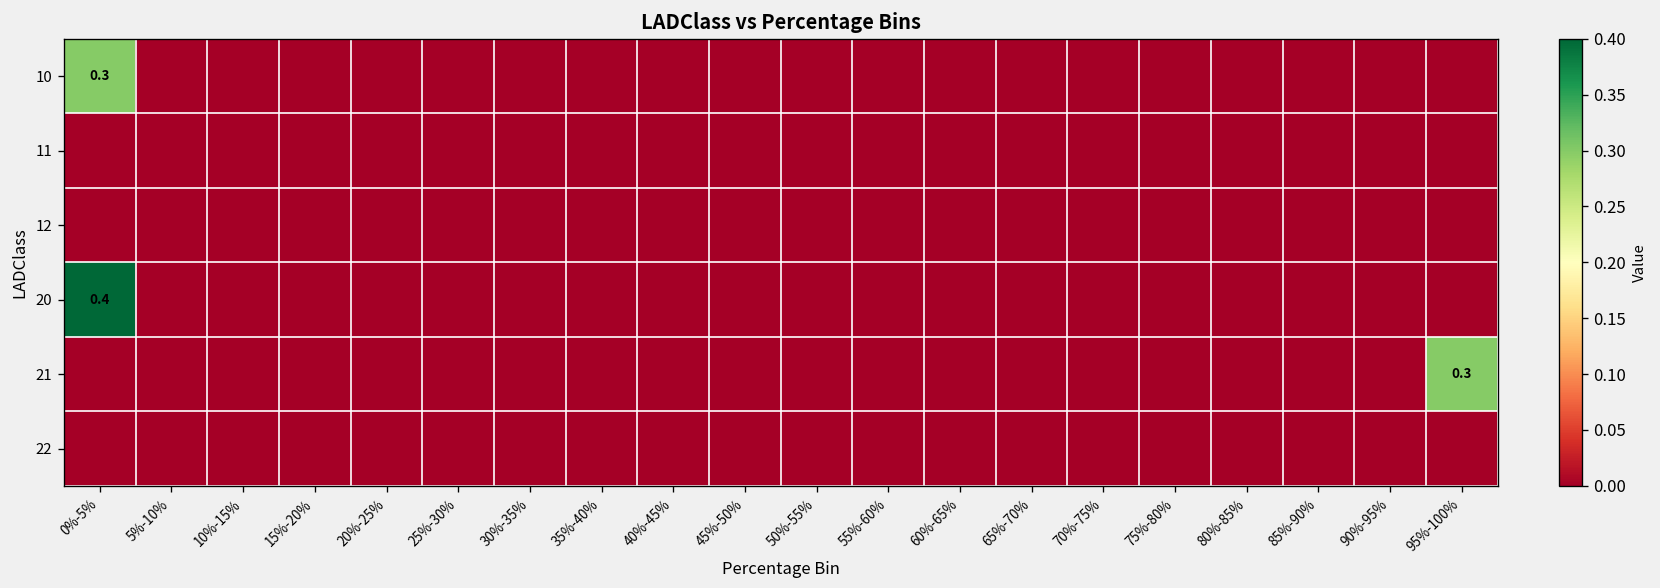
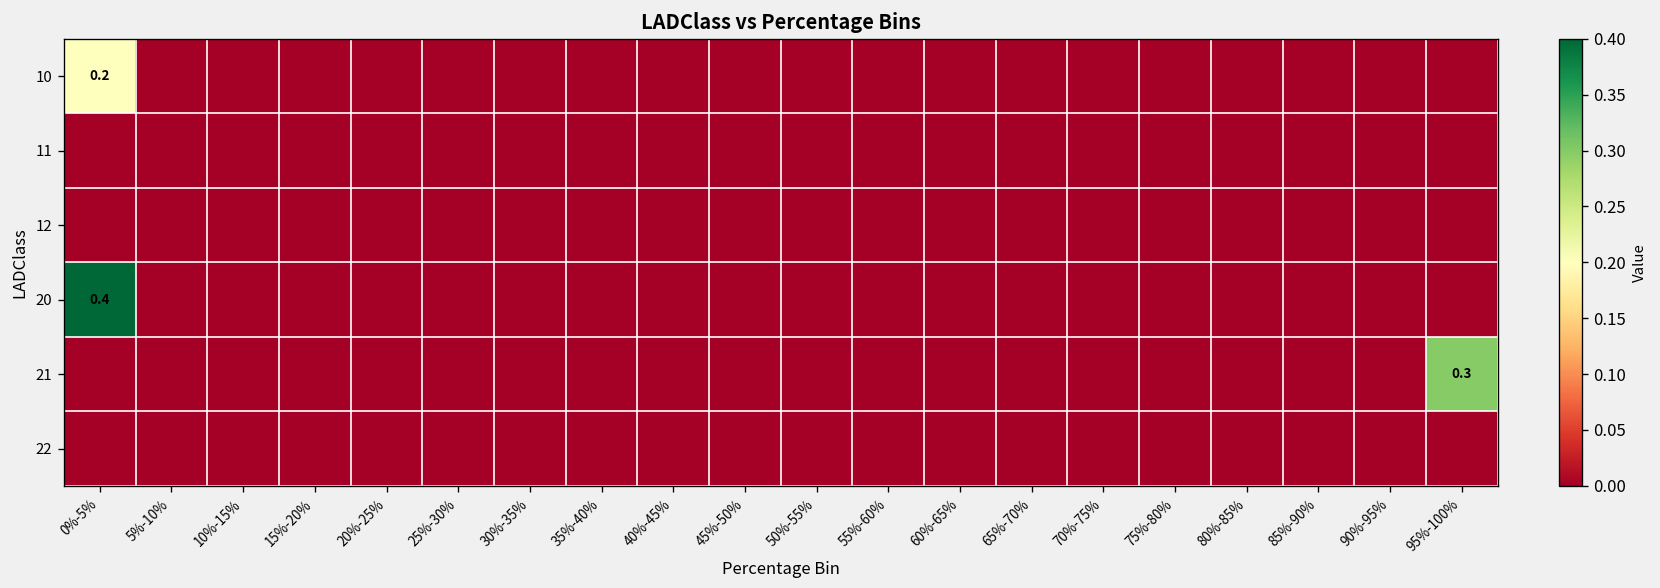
  {
    "10": {
-     "0%-5%": 0.3
+     "0%-5%": 0.2
    },
    "20": {
      "0%-5%": 0.4
    },
    "21": {
      "95%-100%": 0.3
    }
  }
